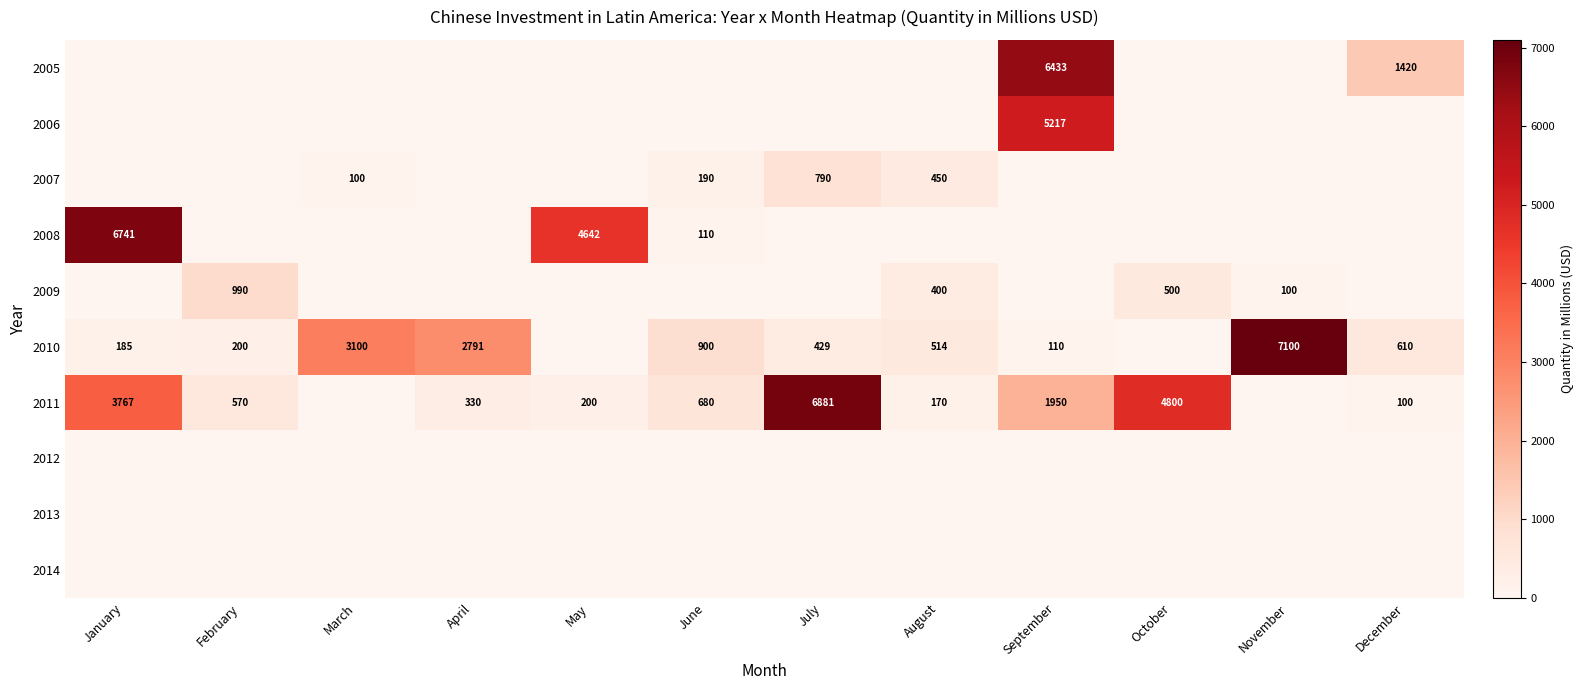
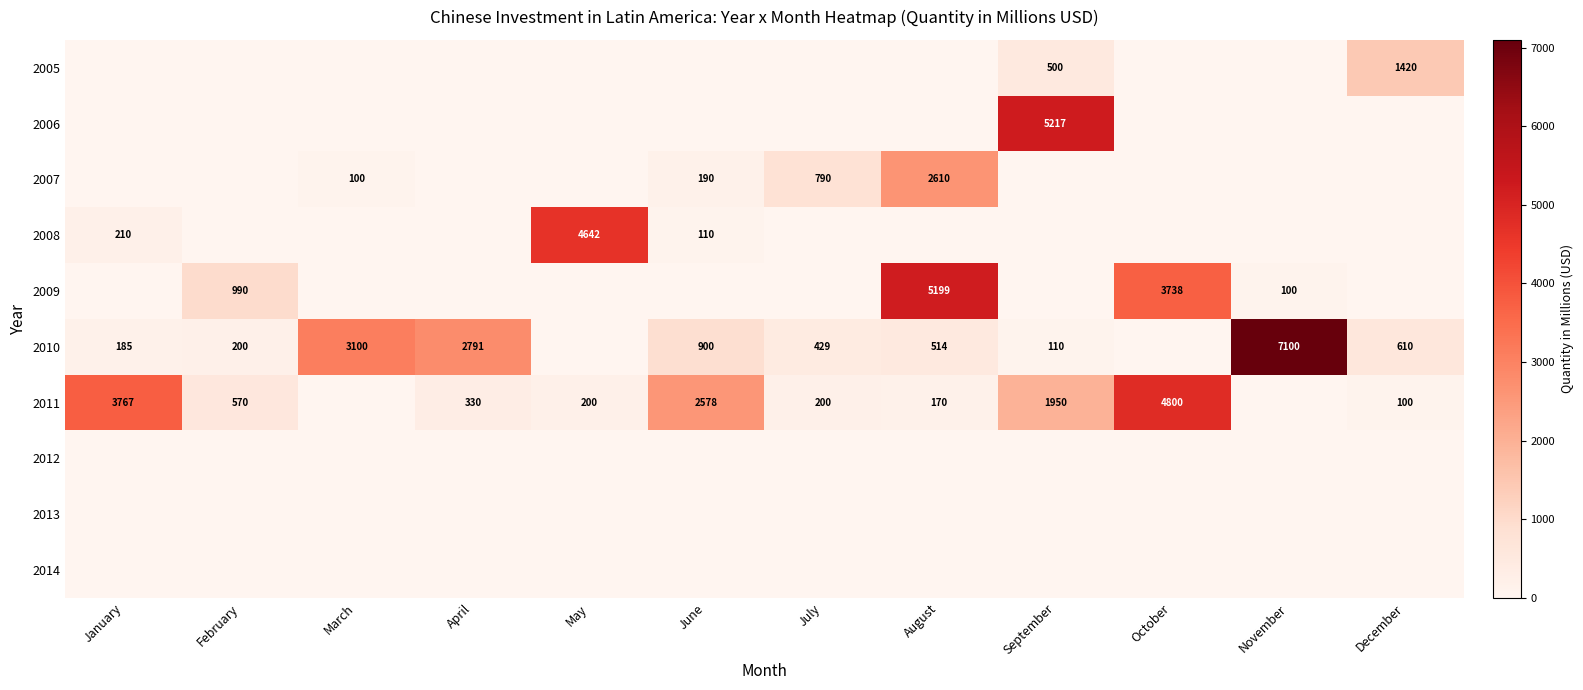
  {
    "2005": {
-     "September": 6433,
+     "September": 500,
      "December": 1420
    },
    "2006": {
      "September": 5217
    },
    "2007": {
      "March": 100,
      "June": 190,
      "July": 790,
-     "August": 450
+     "August": 2610
    },
    "2008": {
-     "January": 6741,
+     "January": 210,
      "May": 4642,
      "June": 110
    },
    "2009": {
      "February": 990,
-     "August": 400,
-     "October": 500,
+     "August": 5199,
+     "October": 3738,
      "November": 100
    },
    "2010": {
      "January": 185,
      "February": 200,
      "March": 3100,
      "April": 2791,
      "June": 900,
      "July": 429,
      "August": 514,
      "September": 110,
      "November": 7100,
      "December": 610
    },
    "2011": {
      "January": 3767,
      "February": 570,
      "April": 330,
      "May": 200,
-     "June": 680,
-     "July": 6881,
+     "June": 2578,
+     "July": 200,
      "August": 170,
      "September": 1950,
      "October": 4800,
      "December": 100
    }
  }
